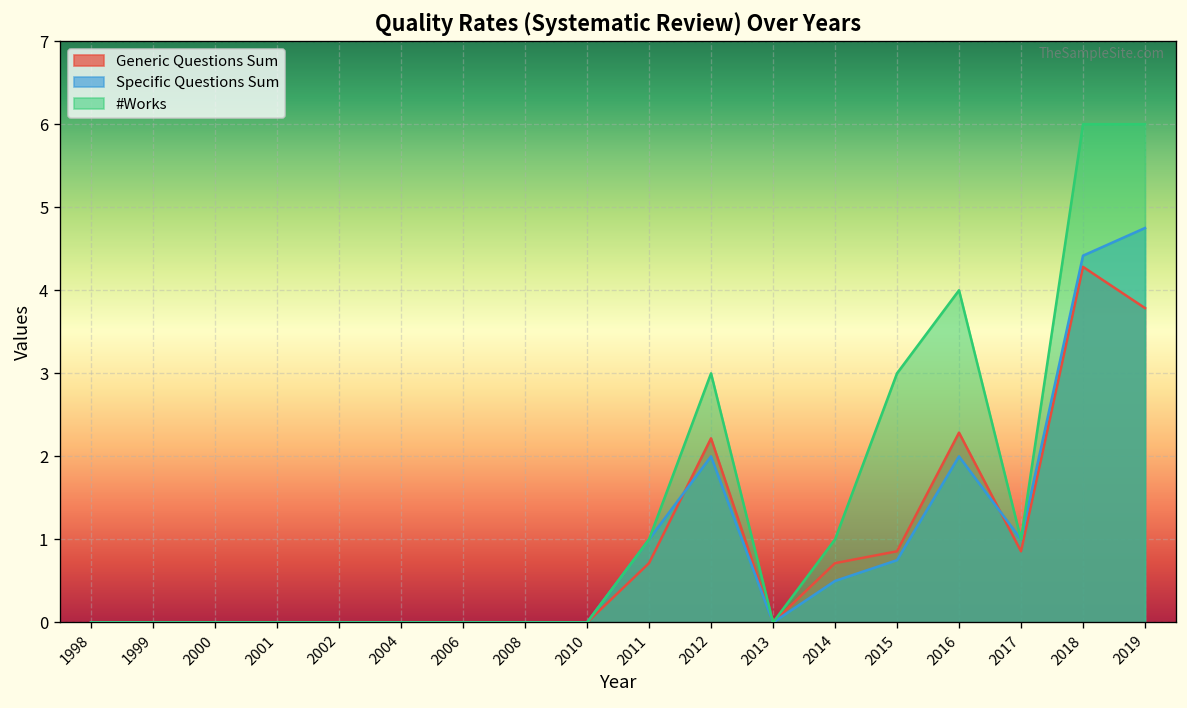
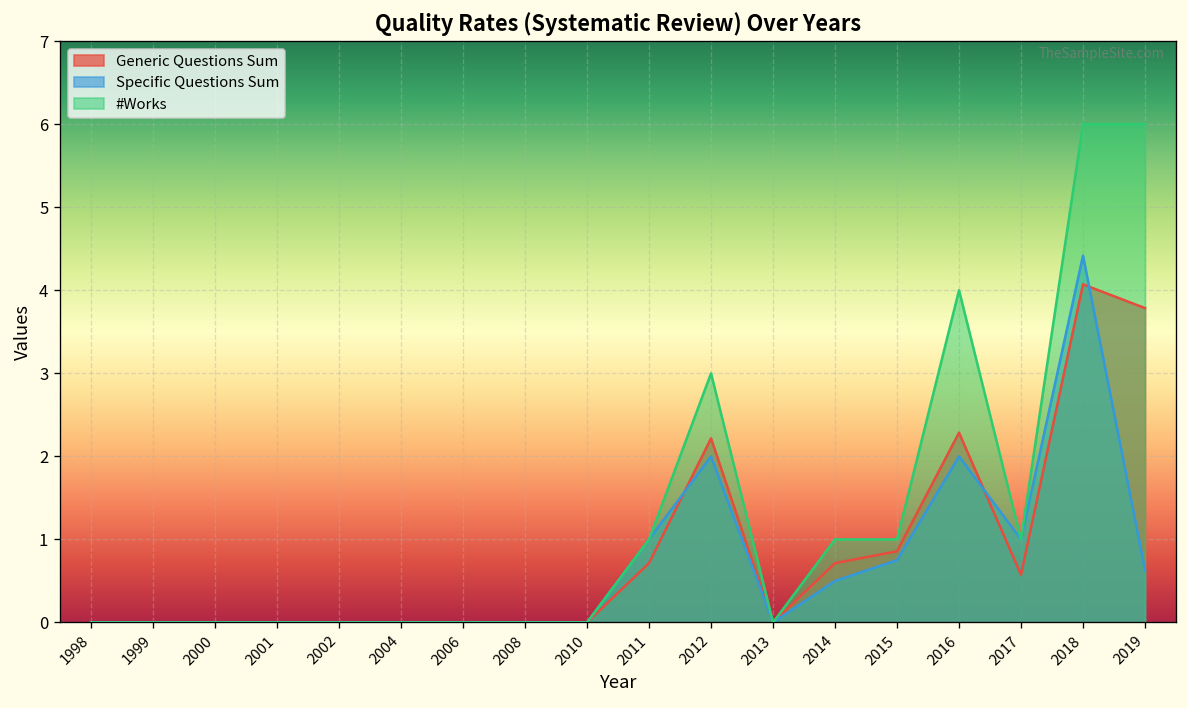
  {
    "Generic Questions Sum": {
      "2011": 0.7,
      "2012": 2.2,
      "2014": 0.7,
      "2015": 0.9,
      "2016": 2.3,
-     "2017": 0.9,
-     "2018": 4.3,
+     "2017": 0.6,
+     "2018": 4.1,
      "2019": 3.8
    },
    "Specific Questions Sum": {
      "2012": 2.0,
      "2014": 0.5,
      "2015": 0.8,
      "2016": 2.0,
      "2018": 4.4,
-     "2019": 4.8
+     "2019": 0.6
    },
    "#Works": {
      "2012": 3,
      "2014": 1,
-     "2015": 3,
+     "2015": 1,
      "2016": 4,
      "2018": 6,
      "2019": 6
    }
  }
